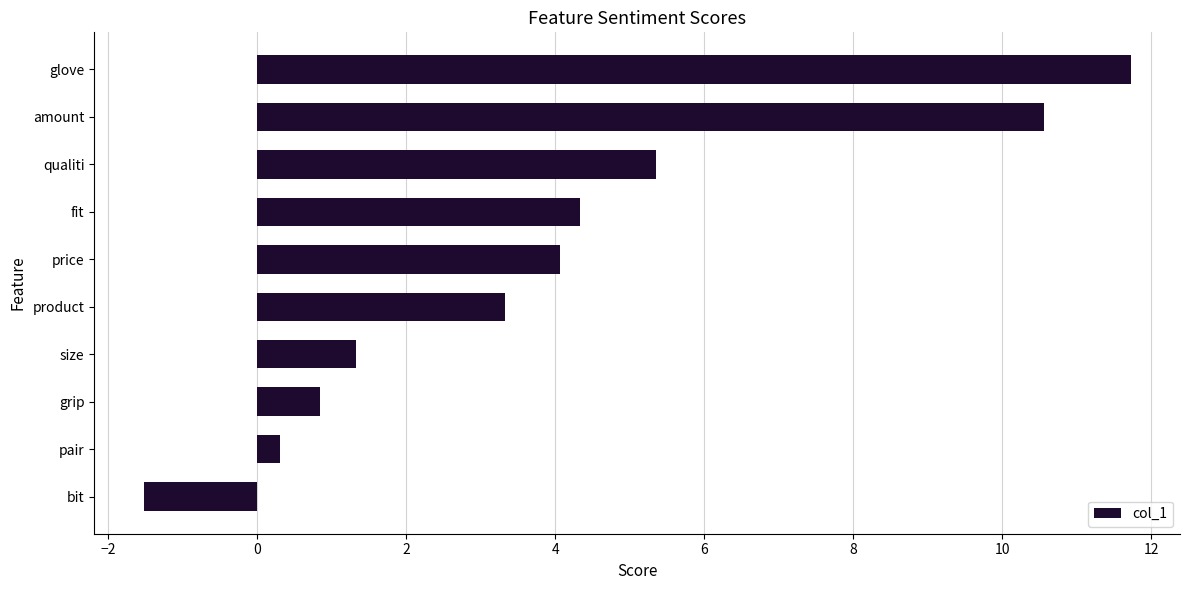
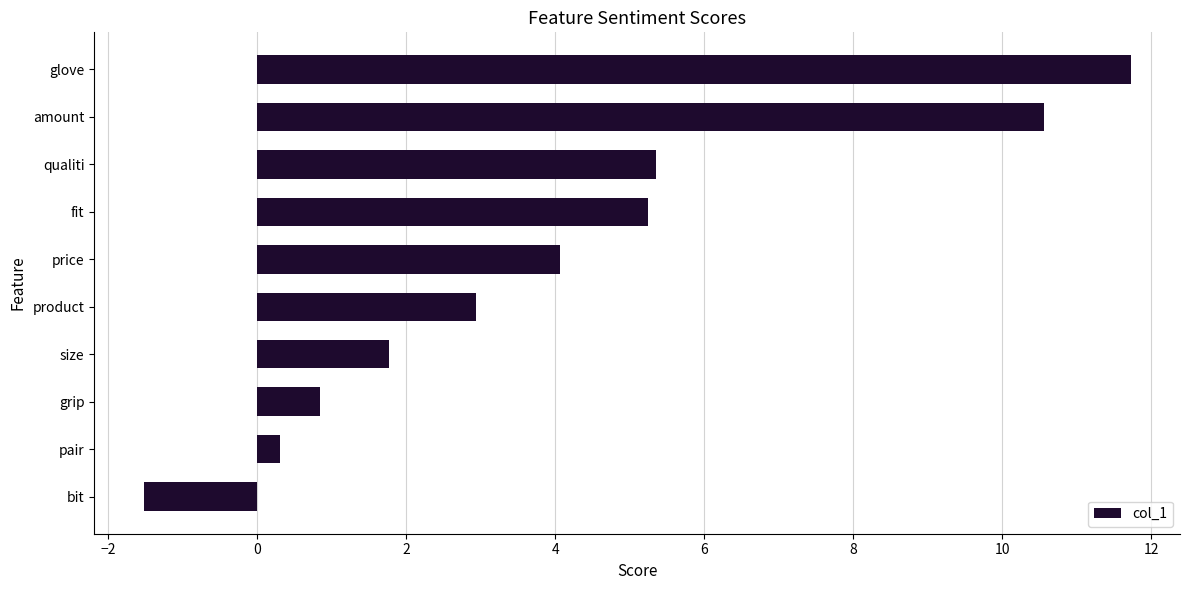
  {
    "glove": 11.7,
    "amount": 10.6,
    "qualiti": 5.4,
-   "fit": 4.3,
+   "fit": 5.3,
    "price": 4.1,
-   "product": 3.3,
-   "size": 1.3,
+   "product": 2.9,
+   "size": 1.8,
    "grip": 0.8,
    "pair": 0.3,
    "bit": -1.5
  }
